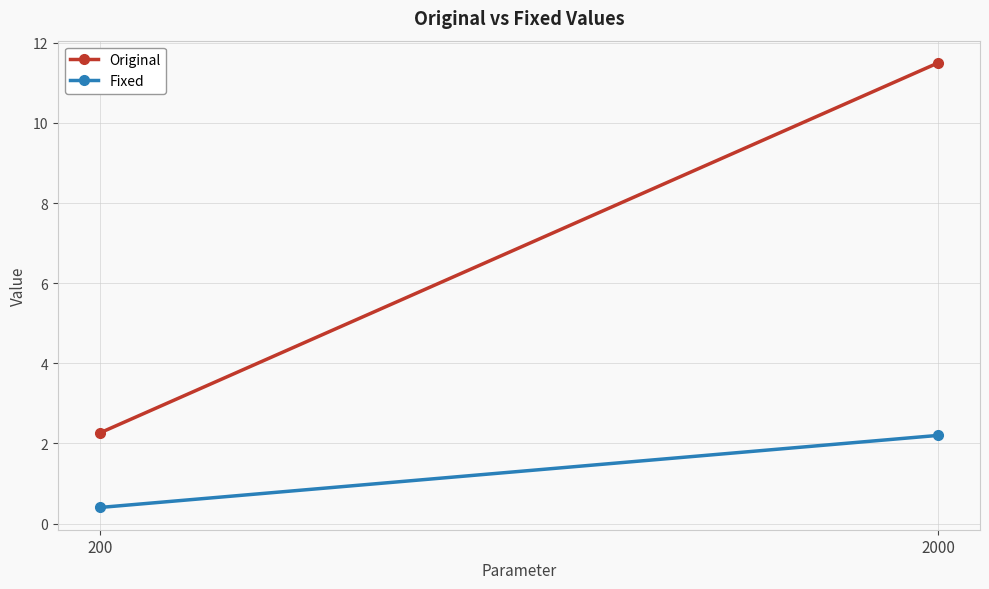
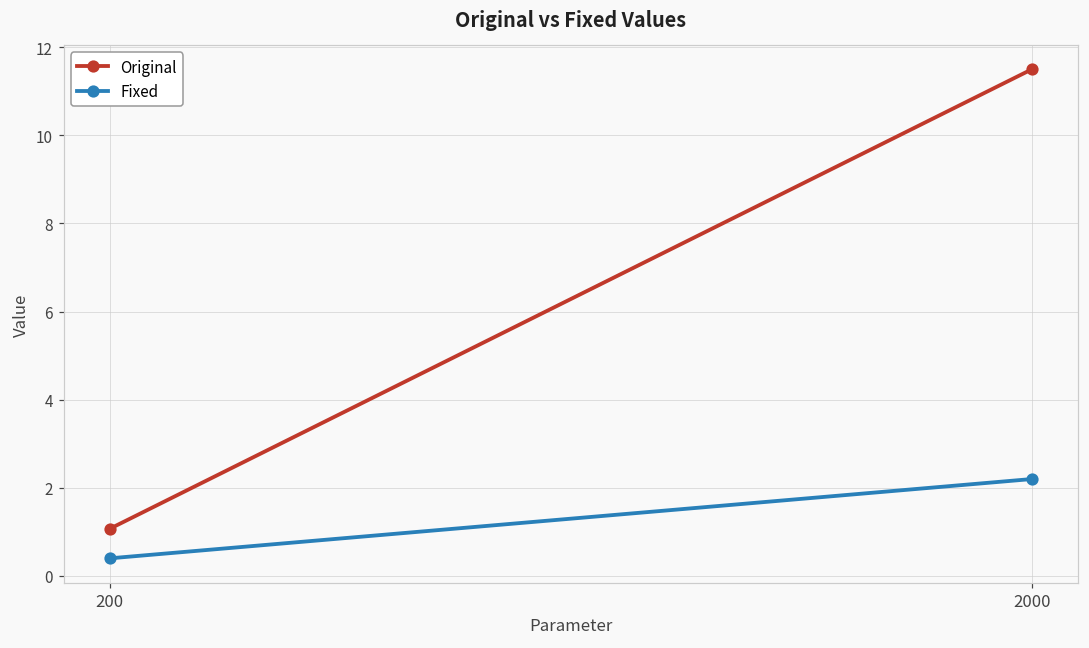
  {
    "Original": {
-     "200": 2.3,
+     "200": 1.1,
      "2000": 11.5
    },
    "Fixed": {
      "200": 0.4,
      "2000": 2.2
    }
  }
